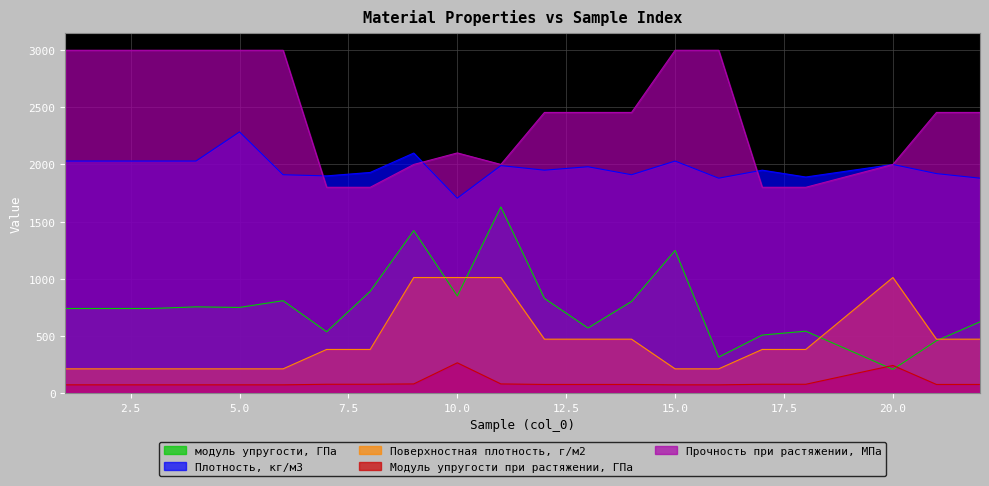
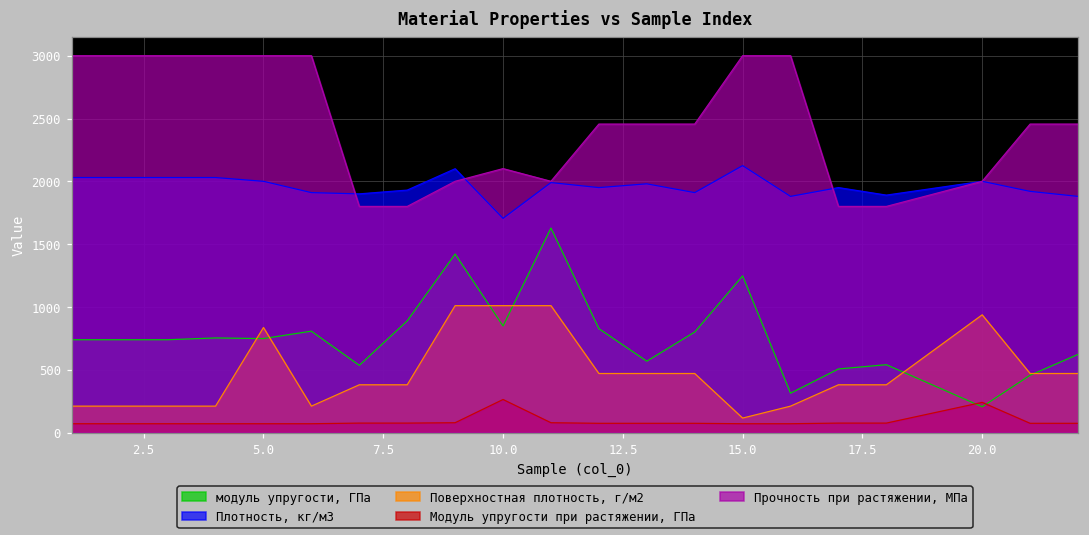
  {
    "модуль упругости, ГПа": {
      "5.0": 750,
      "10.0": 850,
      "15.0": 1250,
      "20.0": 210
    },
    "Плотность, кг/м3": {
-     "5.0": 2290,
+     "5.0": 2000,
      "10.0": 1710,
-     "15.0": 2030
+     "15.0": 2130
    },
    "Поверхностная плотность, г/м2": {
-     "5.0": 210,
+     "5.0": 840,
      "10.0": 1010,
-     "15.0": 210,
-     "20.0": 1010
+     "15.0": 120,
+     "20.0": 940
    },
    "Модуль упругости при растяжении, ГПа": {
      "5.0": 70,
      "10.0": 260,
      "15.0": 70,
      "20.0": 240
    },
    "Прочность при растяжении, МПа": {
      "5.0": 3000,
      "10.0": 2100,
      "15.0": 3000
    }
  }
